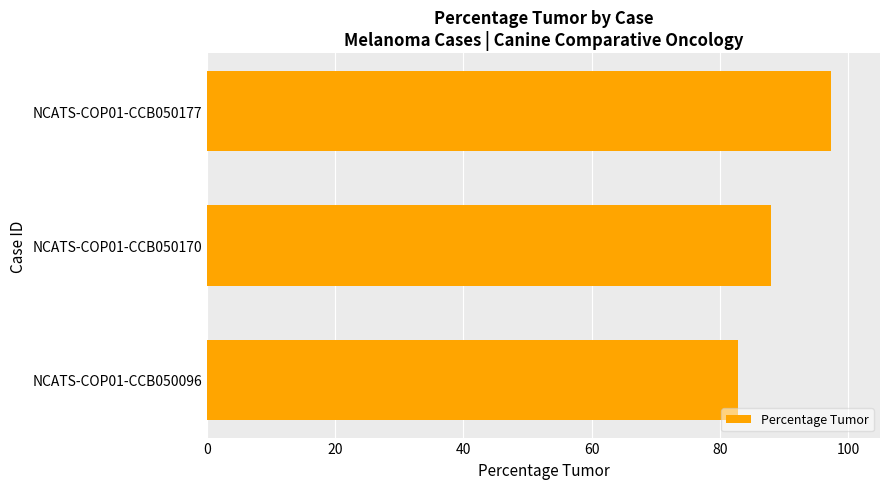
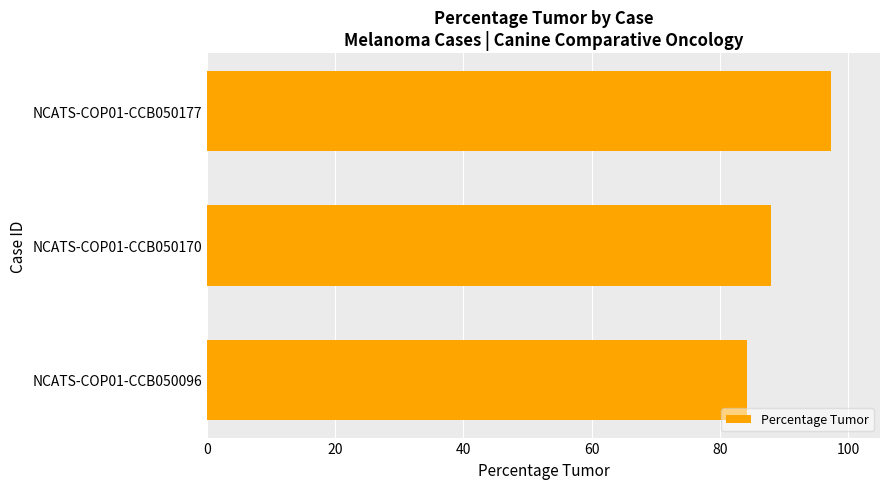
  {
    "NCATS-COP01-CCB050177": 97,
    "NCATS-COP01-CCB050170": 88,
-   "NCATS-COP01-CCB050096": 83
+   "NCATS-COP01-CCB050096": 84
  }
